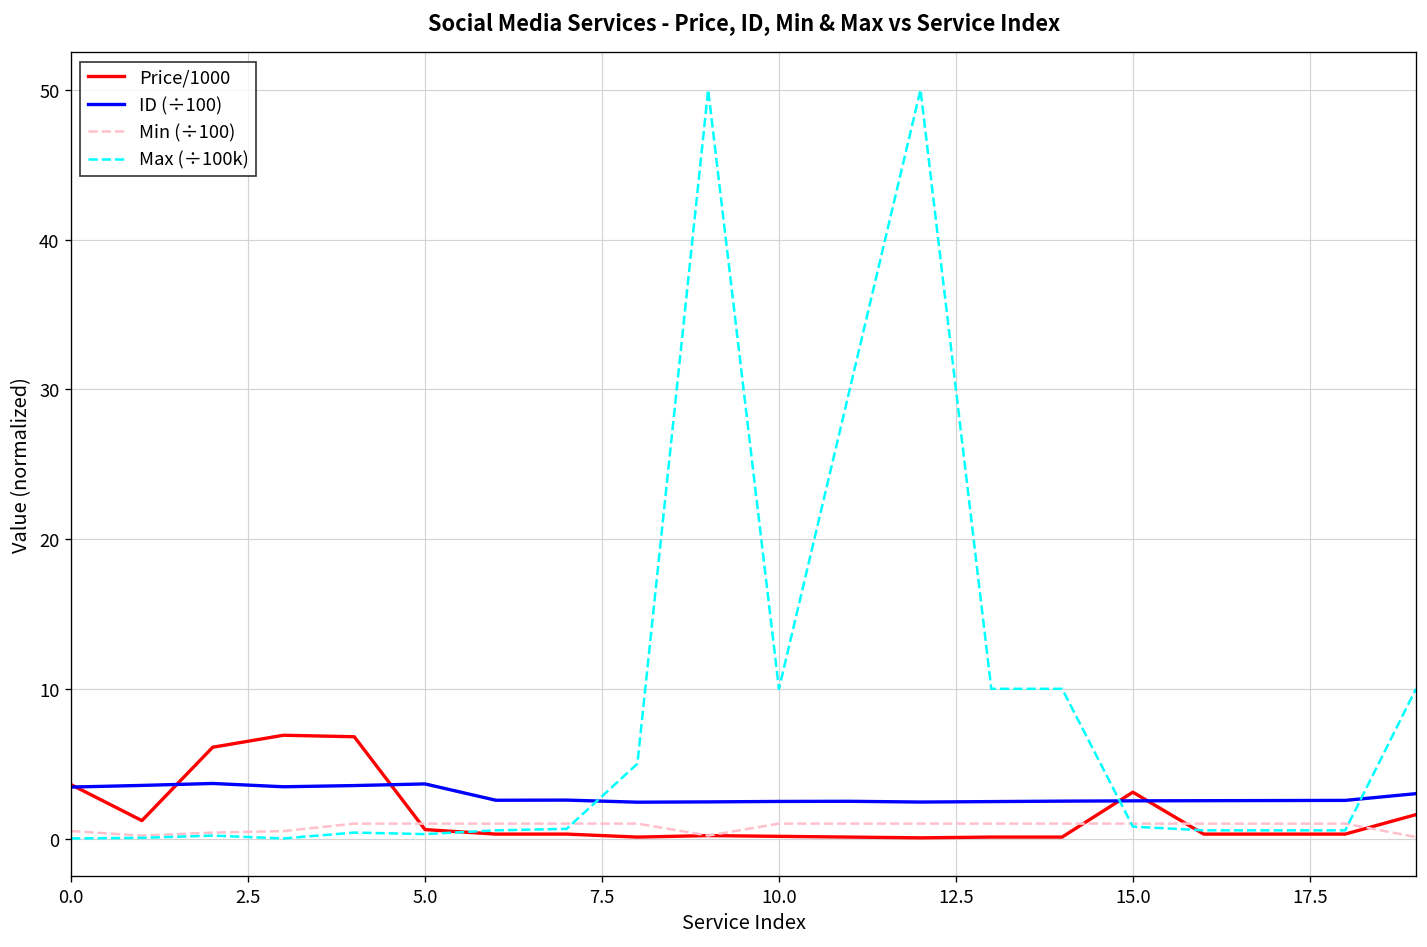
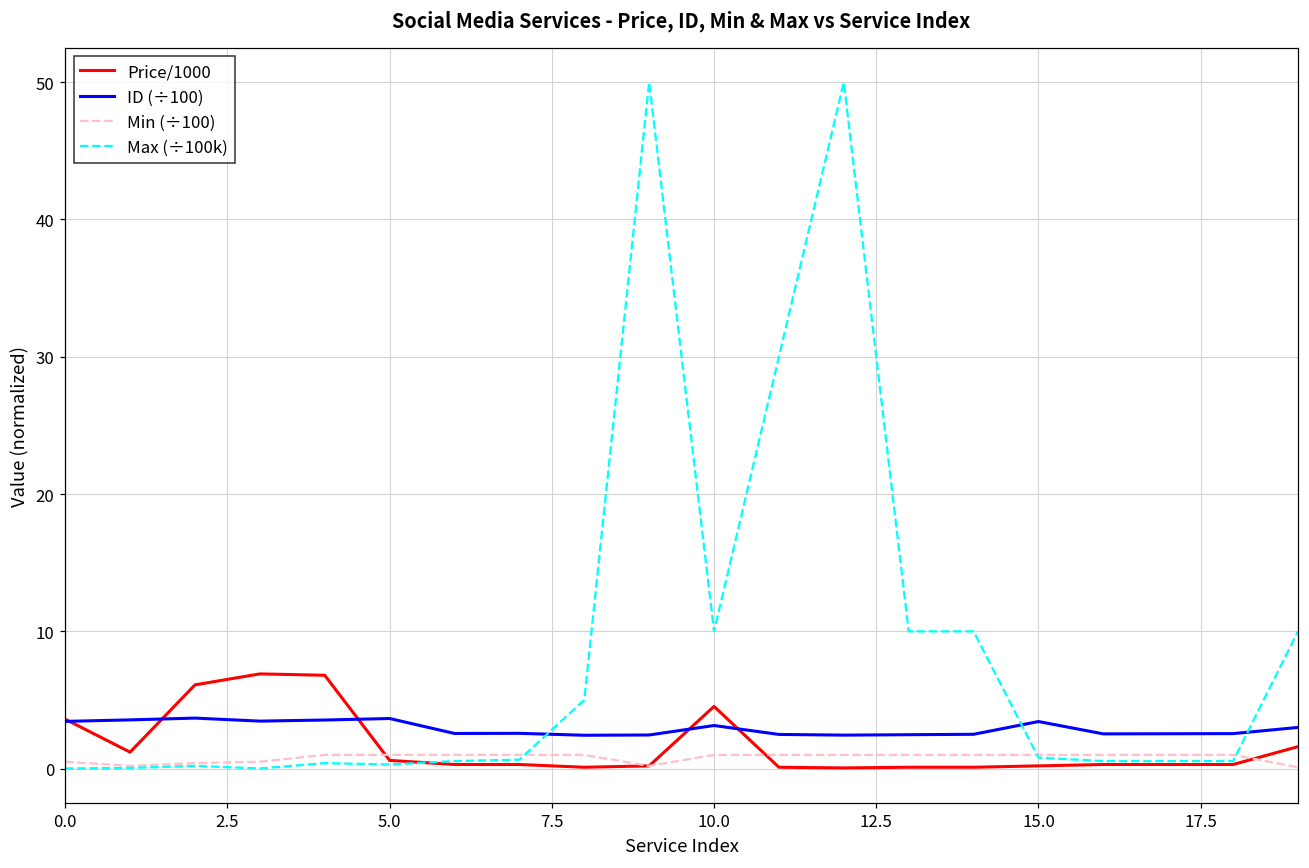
  {
    "Price/1000": {
      "5.0": 0.6,
-     "10.0": 0.2,
-     "15.0": 3.1
+     "10.0": 4.5,
+     "15.0": 0.2
    },
    "ID (÷100)": {
      "5.0": 3.7,
-     "10.0": 2.5,
-     "15.0": 2.5
+     "10.0": 3.1,
+     "15.0": 3.4
    },
    "Min (÷100)": {
      "0.0": 0.5,
      "5.0": 1.0,
      "10.0": 1.0
    },
    "Max (÷100k)": {
      "0.0": 0.0,
      "5.0": 0.3,
      "10.0": 10.0
    }
  }
